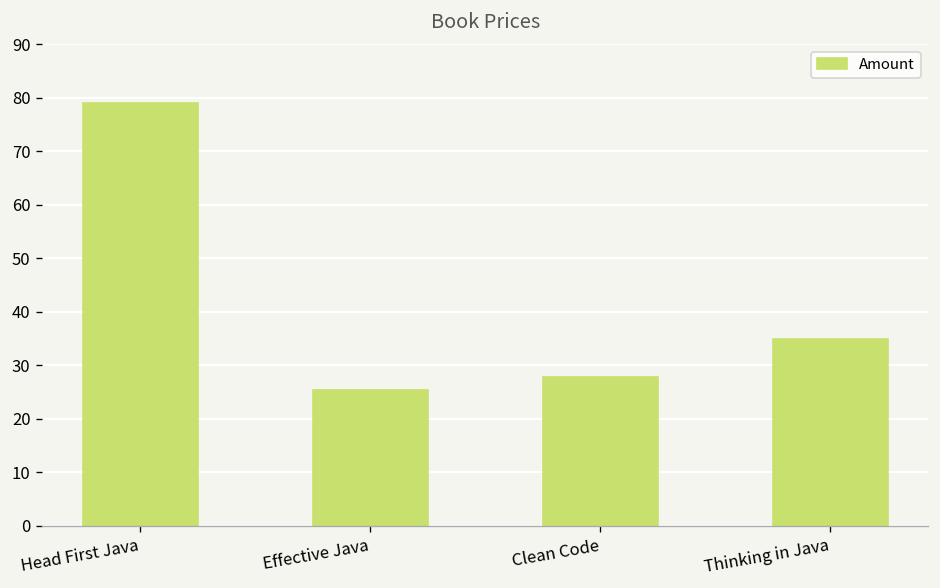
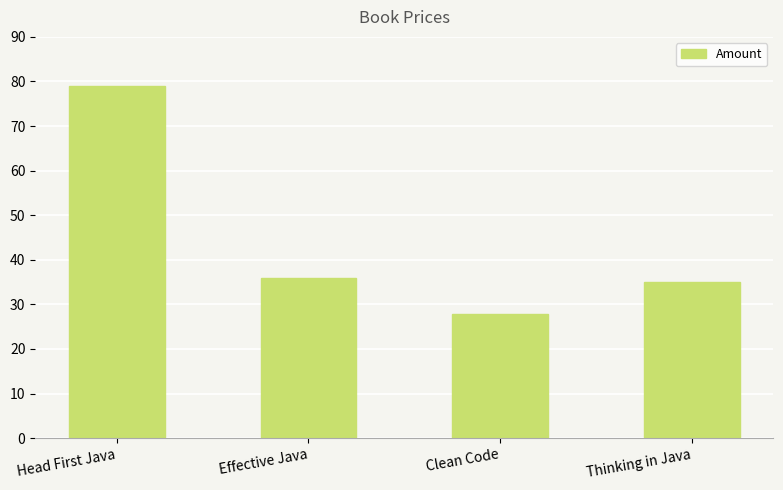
  {
    "Head First Java": 79,
-   "Effective Java": 25,
+   "Effective Java": 36,
    "Clean Code": 28,
    "Thinking in Java": 35
  }
